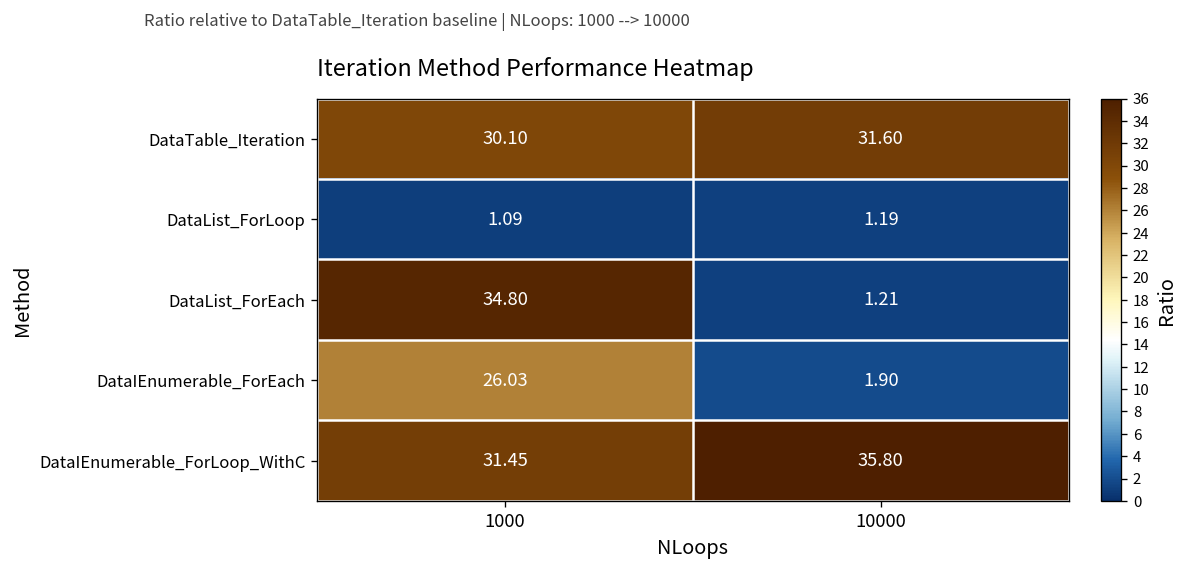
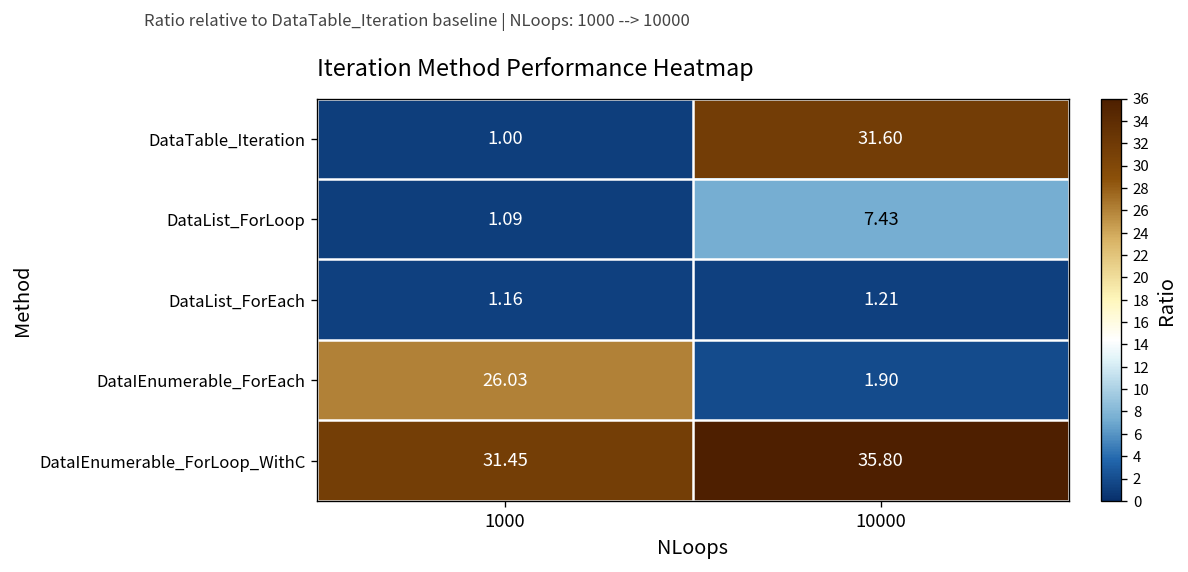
  {
    "DataTable_Iteration": {
-     "1000": 30.10,
+     "1000": 1.00,
      "10000": 31.60
    },
    "DataList_ForLoop": {
      "1000": 1.09,
-     "10000": 1.19
+     "10000": 7.43
    },
    "DataList_ForEach": {
-     "1000": 34.80,
+     "1000": 1.16,
      "10000": 1.21
    },
    "DataIEnumerable_ForEach": {
      "1000": 26.03,
      "10000": 1.90
    },
    "DataIEnumerable_ForLoop_WithC": {
      "1000": 31.45,
      "10000": 35.80
    }
  }
